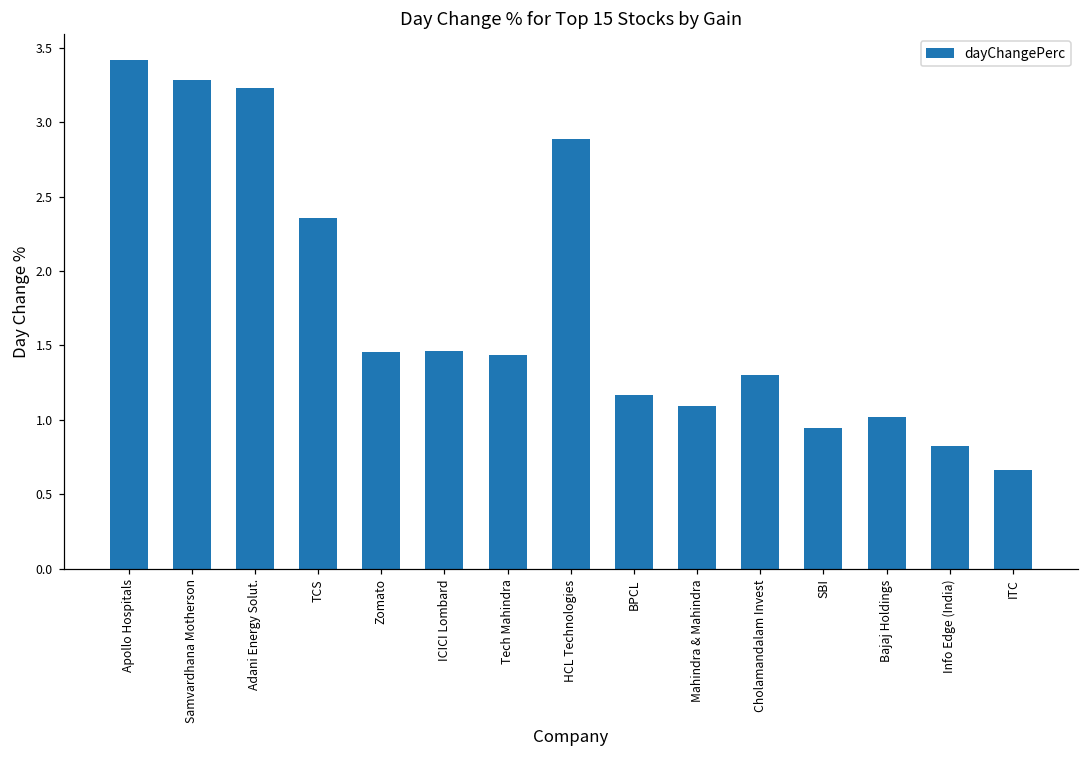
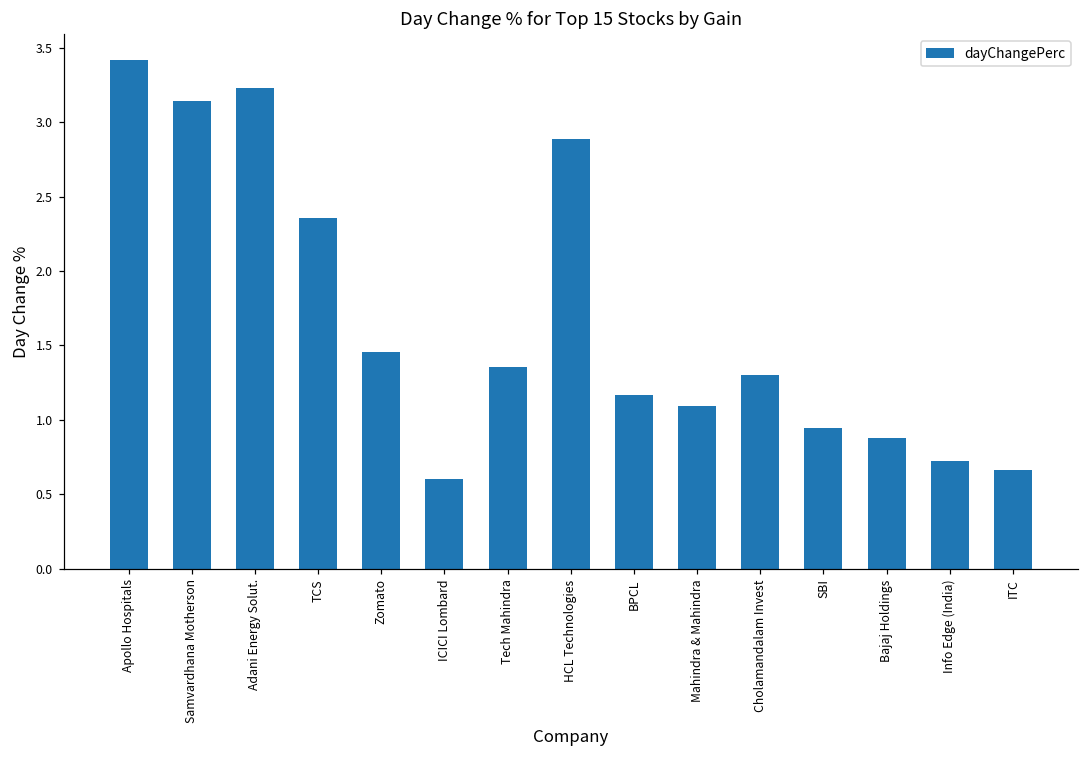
  {
    "Apollo Hospitals": 3.42,
-   "Samvardhana Motherson": 3.28,
+   "Samvardhana Motherson": 3.14,
    "Adani Energy Solut.": 3.23,
    "TCS": 2.36,
    "Zomato": 1.46,
-   "ICICI Lombard": 1.46,
-   "Tech Mahindra": 1.44,
+   "ICICI Lombard": 0.60,
+   "Tech Mahindra": 1.35,
    "HCL Technologies": 2.89,
    "BPCL": 1.17,
    "Mahindra & Mahindra": 1.09,
    "Cholamandalam Invest": 1.30,
    "SBI": 0.95,
-   "Bajaj Holdings": 1.02,
-   "Info Edge (India)": 0.83,
+   "Bajaj Holdings": 0.88,
+   "Info Edge (India)": 0.72,
    "ITC": 0.66
  }
